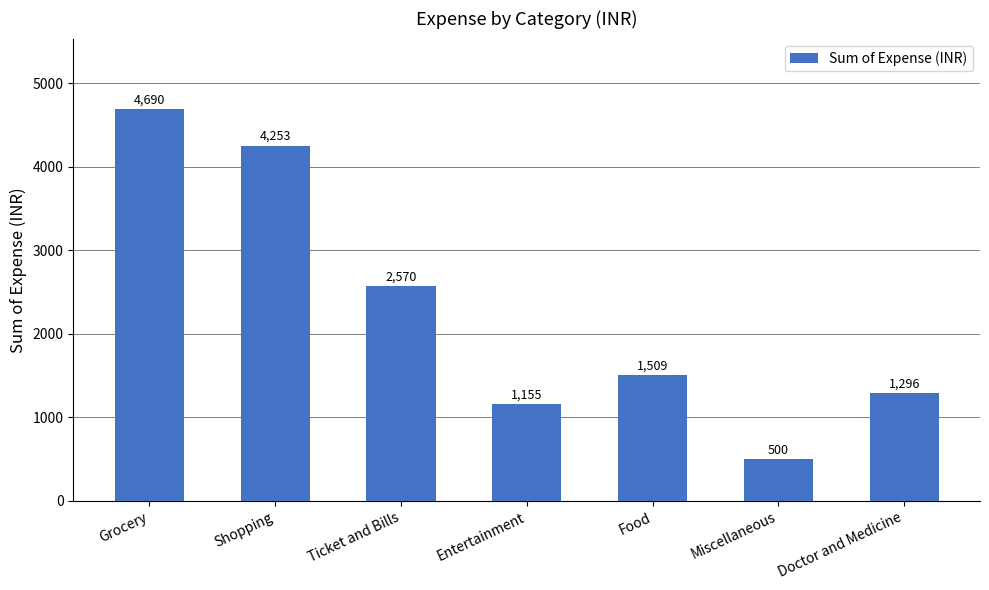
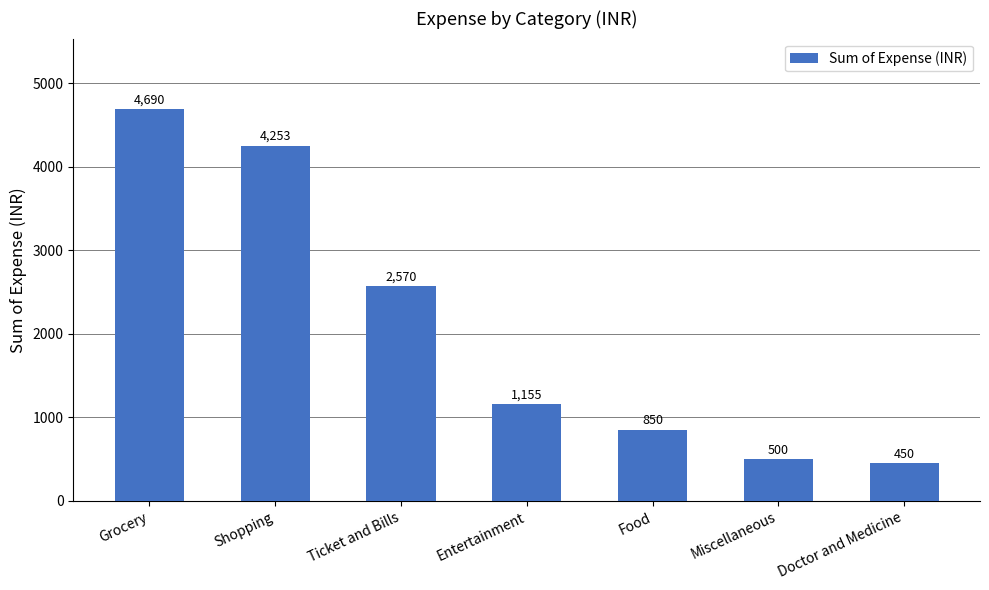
  {
    "Grocery": "4,690",
    "Shopping": "4,253",
    "Ticket and Bills": "2,570",
    "Entertainment": "1,155",
-   "Food": "1,509",
+   "Food": "850",
    "Miscellaneous": "500",
-   "Doctor and Medicine": "1,296"
+   "Doctor and Medicine": "450"
  }
